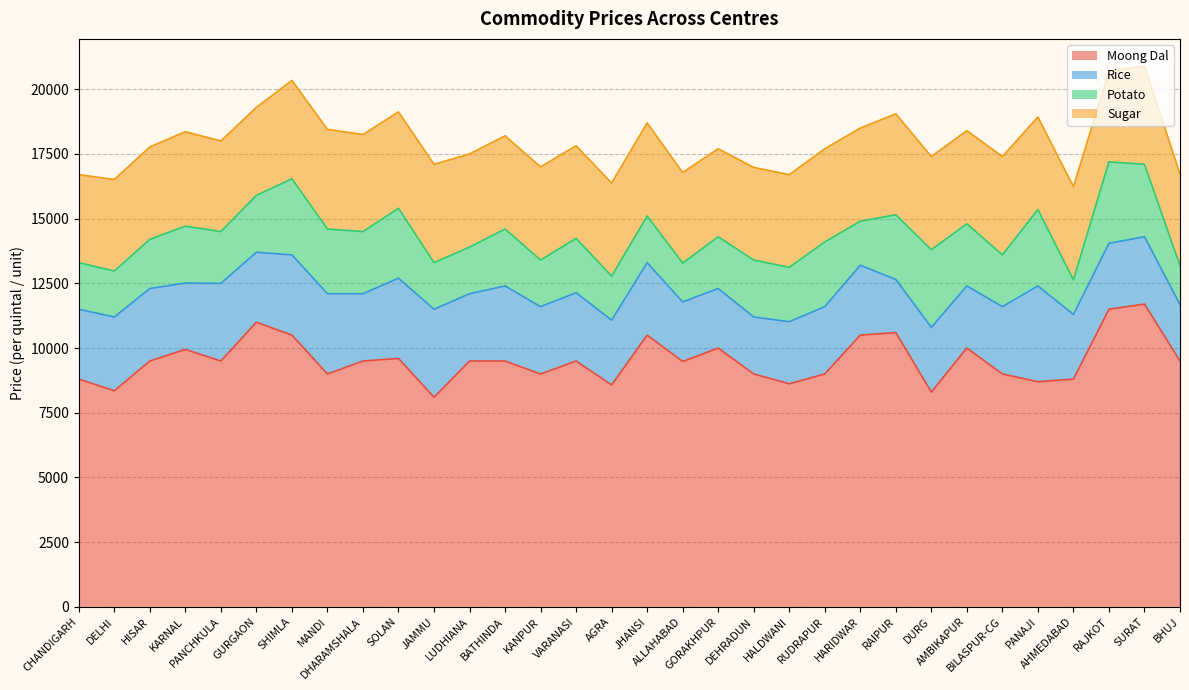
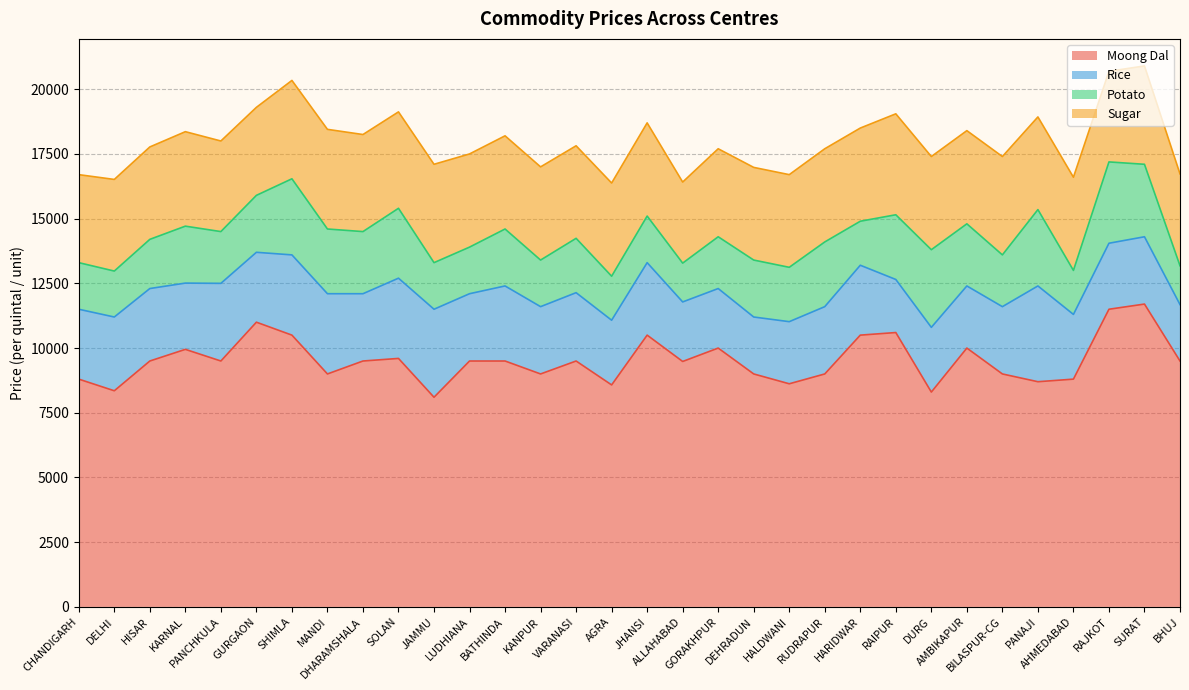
  {
    "Moong Dal": {
      "CHANDIGARH": 8800,
      "DELHI": 8400,
      "HISAR": 9500,
      "KARNAL": 10000,
      "PANCHKULA": 9500,
      "GURGAON": 11000,
      "SHIMLA": 10500,
      "MANDI": 9000,
      "DHARAMSHALA": 9500,
      "SOLAN": 9600,
      "JAMMU": 8100,
      "LUDHIANA": 9500,
      "BATHINDA": 9500,
      "KANPUR": 9000,
      "VARANASI": 9500,
      "AGRA": 8600,
      "JHANSI": 10500,
      "ALLAHABAD": 9500,
      "GORAKHPUR": 10000,
      "DEHRADUN": 9000,
      "HALDWANI": 8600,
      "RUDRAPUR": 9000,
      "HARIDWAR": 10500,
      "RAIPUR": 10600,
      "DURG": 8300,
      "AMBIKAPUR": 10000,
      "BILASPUR-CG": 9000,
      "PANAJI": 8700,
      "AHMEDABAD": 8800,
      "RAJKOT": 11500,
      "SURAT": 11700,
      "BHUJ": 9500
    },
    "Rice": {
      "CHANDIGARH": 2700,
      "DELHI": 2900,
      "HISAR": 2800,
      "KARNAL": 2600,
      "PANCHKULA": 3000,
      "GURGAON": 2700,
      "SHIMLA": 3100,
      "MANDI": 3100,
      "DHARAMSHALA": 2600,
      "SOLAN": 3100,
      "JAMMU": 3400,
      "LUDHIANA": 2600,
      "BATHINDA": 2900,
      "KANPUR": 2600,
      "VARANASI": 2600,
      "AGRA": 2500,
      "JHANSI": 2800,
      "ALLAHABAD": 2300,
      "GORAKHPUR": 2300,
      "DEHRADUN": 2200,
      "HALDWANI": 2400,
      "RUDRAPUR": 2600,
      "HARIDWAR": 2700,
      "RAIPUR": 2100,
      "DURG": 2500,
      "AMBIKAPUR": 2400,
      "BILASPUR-CG": 2600,
      "PANAJI": 3700,
      "AHMEDABAD": 2500,
      "RAJKOT": 2600,
      "SURAT": 2600,
      "BHUJ": 2200
    },
    "Potato": {
      "CHANDIGARH": 1800,
      "DELHI": 1800,
      "HISAR": 1900,
      "KARNAL": 2200,
      "PANCHKULA": 2000,
      "GURGAON": 2200,
      "SHIMLA": 2900,
      "MANDI": 2500,
      "DHARAMSHALA": 2400,
      "SOLAN": 2700,
      "JAMMU": 1800,
      "LUDHIANA": 1800,
      "BATHINDA": 2200,
      "KANPUR": 1800,
      "VARANASI": 2100,
      "AGRA": 1700,
      "JHANSI": 1800,
      "ALLAHABAD": 1500,
      "GORAKHPUR": 2000,
      "DEHRADUN": 2200,
      "HALDWANI": 2100,
      "RUDRAPUR": 2500,
      "HARIDWAR": 1700,
      "RAIPUR": 2500,
      "DURG": 3000,
      "AMBIKAPUR": 2400,
      "BILASPUR-CG": 2000,
      "PANAJI": 3000,
-     "AHMEDABAD": 1300,
+     "AHMEDABAD": 1700,
      "RAJKOT": 3100,
      "SURAT": 2800,
      "BHUJ": 1500
    },
    "Sugar": {
      "CHANDIGARH": 3400,
      "DELHI": 3500,
      "HISAR": 3600,
      "KARNAL": 3700,
      "PANCHKULA": 3500,
      "GURGAON": 3400,
      "SHIMLA": 3800,
      "MANDI": 3900,
      "DHARAMSHALA": 3800,
      "SOLAN": 3700,
      "JAMMU": 3800,
      "LUDHIANA": 3600,
      "BATHINDA": 3600,
      "KANPUR": 3600,
      "VARANASI": 3600,
      "AGRA": 3600,
      "JHANSI": 3600,
-     "ALLAHABAD": 3500,
+     "ALLAHABAD": 3100,
      "GORAKHPUR": 3400,
      "DEHRADUN": 3600,
      "HALDWANI": 3600,
      "RUDRAPUR": 3600,
      "HARIDWAR": 3600,
      "RAIPUR": 3900,
      "DURG": 3600,
      "AMBIKAPUR": 3600,
      "BILASPUR-CG": 3800,
      "PANAJI": 3600,
      "AHMEDABAD": 3600,
      "BHUJ": 3600
    }
  }
